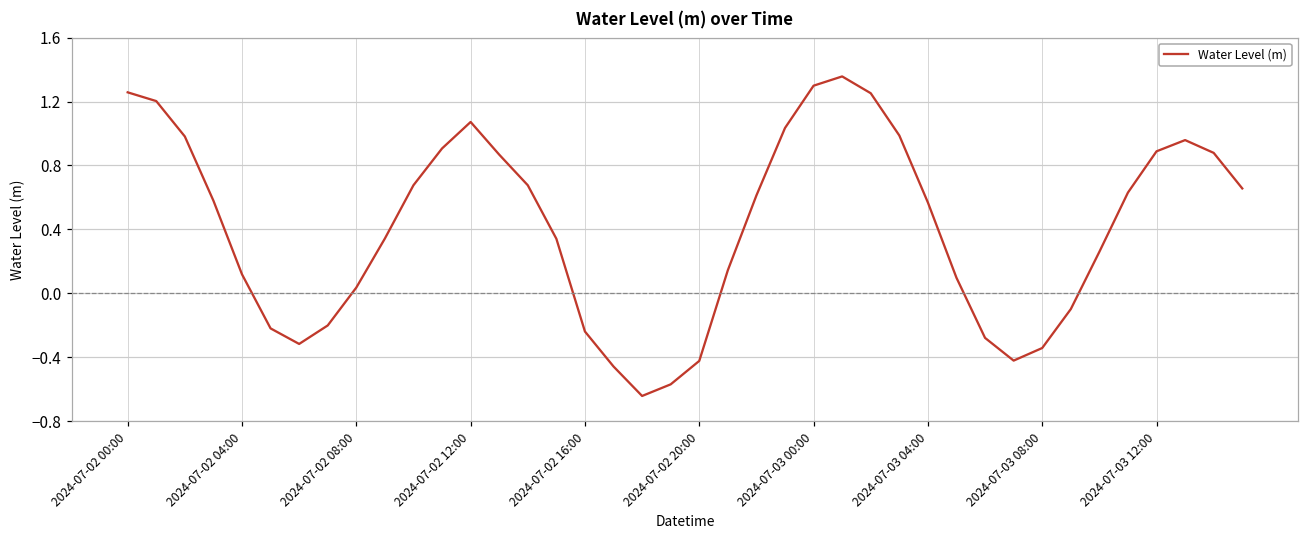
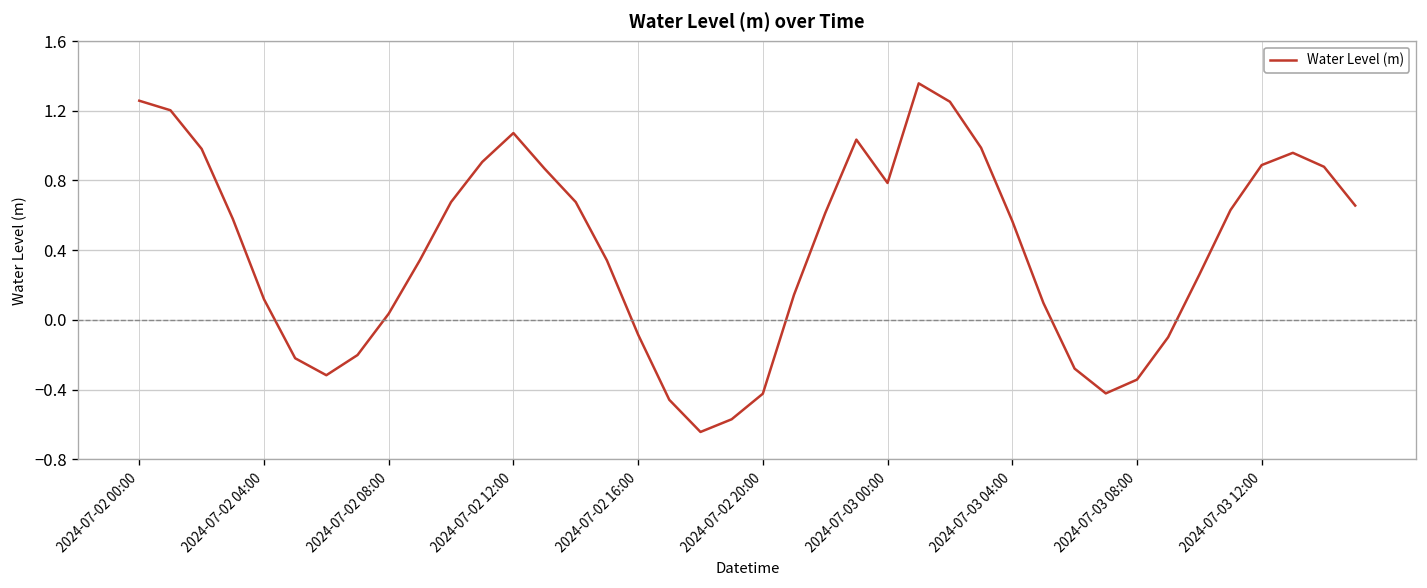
  {
    "2024-07-02 00:00": 1.26,
    "2024-07-02 04:00": 0.12,
    "2024-07-02 08:00": 0.04,
    "2024-07-02 12:00": 1.07,
-   "2024-07-02 16:00": -0.24,
+   "2024-07-02 16:00": -0.08,
    "2024-07-02 20:00": -0.42,
-   "2024-07-03 00:00": 1.30,
+   "2024-07-03 00:00": 0.79,
    "2024-07-03 04:00": 0.57,
    "2024-07-03 08:00": -0.34,
    "2024-07-03 12:00": 0.89
  }
